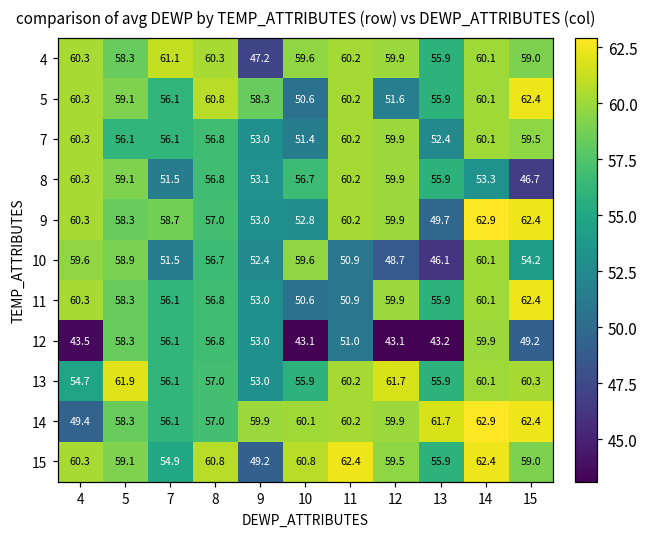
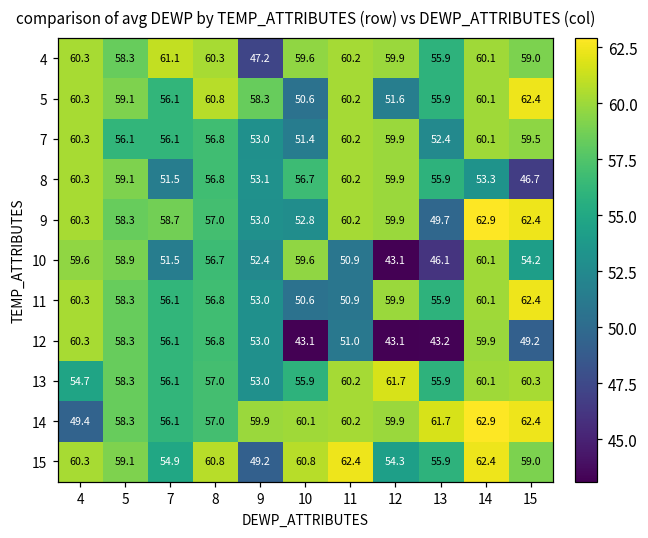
  {
    "4": {
      "4": 60.3,
      "5": 58.3,
      "7": 61.1,
      "8": 60.3,
      "9": 47.2,
      "10": 59.6,
      "11": 60.2,
      "12": 59.9,
      "13": 55.9,
      "14": 60.1,
      "15": 59.0
    },
    "5": {
      "4": 60.3,
      "5": 59.1,
      "7": 56.1,
      "8": 60.8,
      "9": 58.3,
      "10": 50.6,
      "11": 60.2,
      "12": 51.6,
      "13": 55.9,
      "14": 60.1,
      "15": 62.4
    },
    "7": {
      "4": 60.3,
      "5": 56.1,
      "7": 56.1,
      "8": 56.8,
      "9": 53.0,
      "10": 51.4,
      "11": 60.2,
      "12": 59.9,
      "13": 52.4,
      "14": 60.1,
      "15": 59.5
    },
    "8": {
      "4": 60.3,
      "5": 59.1,
      "7": 51.5,
      "8": 56.8,
      "9": 53.1,
      "10": 56.7,
      "11": 60.2,
      "12": 59.9,
      "13": 55.9,
      "14": 53.3,
      "15": 46.7
    },
    "9": {
      "4": 60.3,
      "5": 58.3,
      "7": 58.7,
      "8": 57.0,
      "9": 53.0,
      "10": 52.8,
      "11": 60.2,
      "12": 59.9,
      "13": 49.7,
      "14": 62.9,
      "15": 62.4
    },
    "10": {
      "4": 59.6,
      "5": 58.9,
      "7": 51.5,
      "8": 56.7,
      "9": 52.4,
      "10": 59.6,
      "11": 50.9,
-     "12": 48.7,
+     "12": 43.1,
      "13": 46.1,
      "14": 60.1,
      "15": 54.2
    },
    "11": {
      "4": 60.3,
      "5": 58.3,
      "7": 56.1,
      "8": 56.8,
      "9": 53.0,
      "10": 50.6,
      "11": 50.9,
      "12": 59.9,
      "13": 55.9,
      "14": 60.1,
      "15": 62.4
    },
    "12": {
-     "4": 43.5,
+     "4": 60.3,
      "5": 58.3,
      "7": 56.1,
      "8": 56.8,
      "9": 53.0,
      "10": 43.1,
      "11": 51.0,
      "12": 43.1,
      "13": 43.2,
      "14": 59.9,
      "15": 49.2
    },
    "13": {
      "4": 54.7,
-     "5": 61.9,
+     "5": 58.3,
      "7": 56.1,
      "8": 57.0,
      "9": 53.0,
      "10": 55.9,
      "11": 60.2,
      "12": 61.7,
      "13": 55.9,
      "14": 60.1,
      "15": 60.3
    },
    "14": {
      "4": 49.4,
      "5": 58.3,
      "7": 56.1,
      "8": 57.0,
      "9": 59.9,
      "10": 60.1,
      "11": 60.2,
      "12": 59.9,
      "13": 61.7,
      "14": 62.9,
      "15": 62.4
    },
    "15": {
      "4": 60.3,
      "5": 59.1,
      "7": 54.9,
      "8": 60.8,
      "9": 49.2,
      "10": 60.8,
      "11": 62.4,
-     "12": 59.5,
+     "12": 54.3,
      "13": 55.9,
      "14": 62.4,
      "15": 59.0
    }
  }
